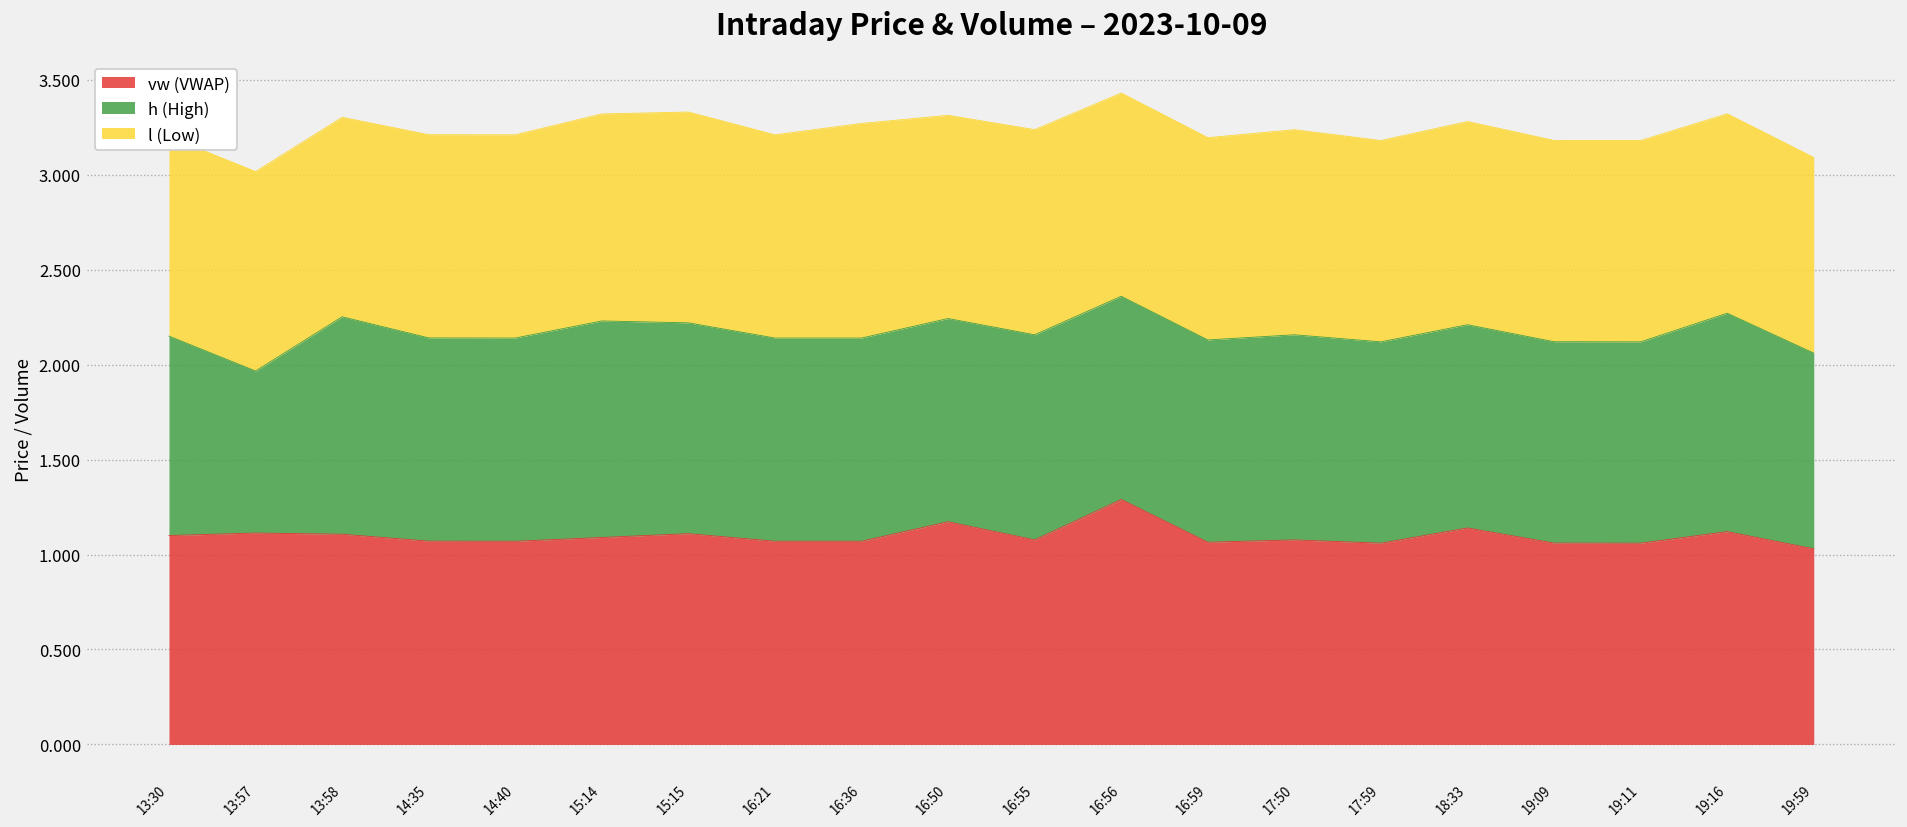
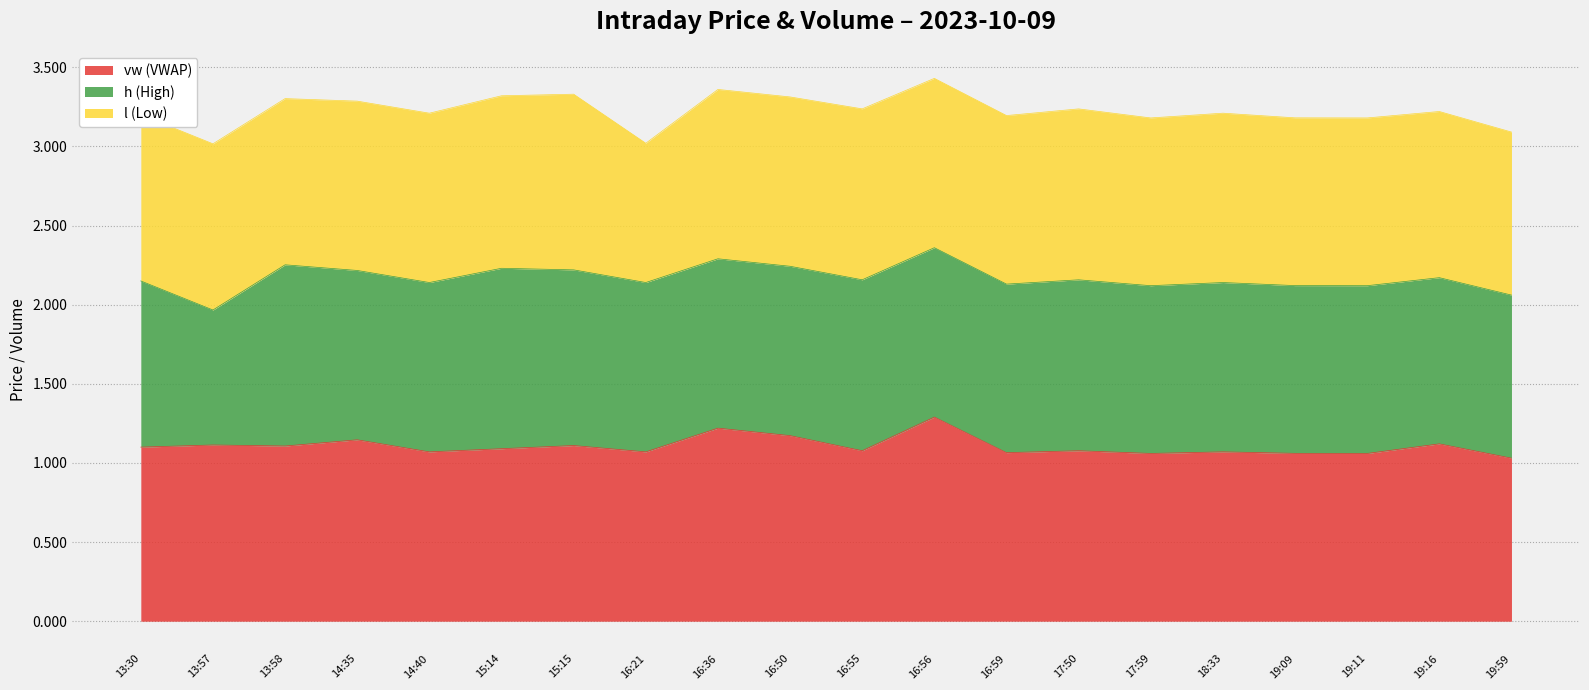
  {
    "vw (VWAP)": {
      "13:30": 1.10,
      "13:57": 1.11,
      "13:58": 1.11,
-     "14:35": 1.07,
+     "14:35": 1.15,
      "14:40": 1.07,
      "15:14": 1.09,
      "15:15": 1.11,
      "16:21": 1.07,
-     "16:36": 1.07,
+     "16:36": 1.22,
      "16:50": 1.17,
      "16:55": 1.08,
      "16:56": 1.29,
      "16:59": 1.07,
      "17:50": 1.08,
      "17:59": 1.06,
-     "18:33": 1.14,
+     "18:33": 1.07,
      "19:09": 1.06,
      "19:11": 1.06,
      "19:16": 1.12,
      "19:59": 1.03
    },
    "h (High)": {
      "13:30": 1.05,
      "13:57": 0.85,
      "13:58": 1.14,
      "14:35": 1.07,
      "14:40": 1.07,
      "15:14": 1.14,
      "15:15": 1.11,
      "16:21": 1.07,
      "16:36": 1.07,
      "16:50": 1.07,
      "16:55": 1.08,
      "16:56": 1.07,
      "16:59": 1.07,
      "17:50": 1.08,
      "17:59": 1.06,
      "18:33": 1.07,
      "19:09": 1.06,
      "19:11": 1.06,
-     "19:16": 1.15,
+     "19:16": 1.05,
      "19:59": 1.03
    },
    "l (Low)": {
      "13:57": 1.05,
      "13:58": 1.05,
      "14:35": 1.07,
      "14:40": 1.07,
      "15:14": 1.09,
      "15:15": 1.11,
-     "16:21": 1.07,
-     "16:36": 1.13,
+     "16:21": 0.88,
+     "16:36": 1.07,
      "16:50": 1.07,
      "16:55": 1.08,
      "16:56": 1.07,
      "16:59": 1.07,
      "17:50": 1.08,
      "17:59": 1.06,
      "18:33": 1.07,
      "19:09": 1.06,
      "19:11": 1.06,
      "19:16": 1.05,
      "19:59": 1.03
    }
  }
